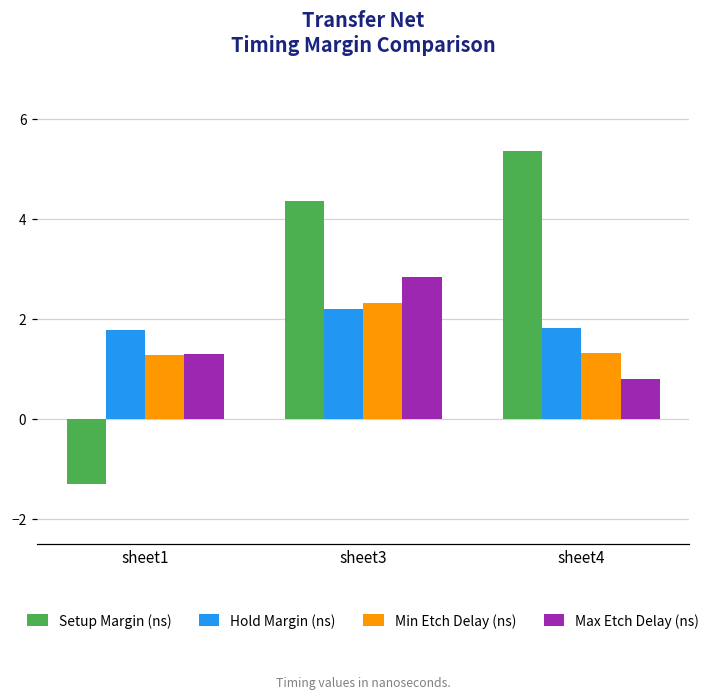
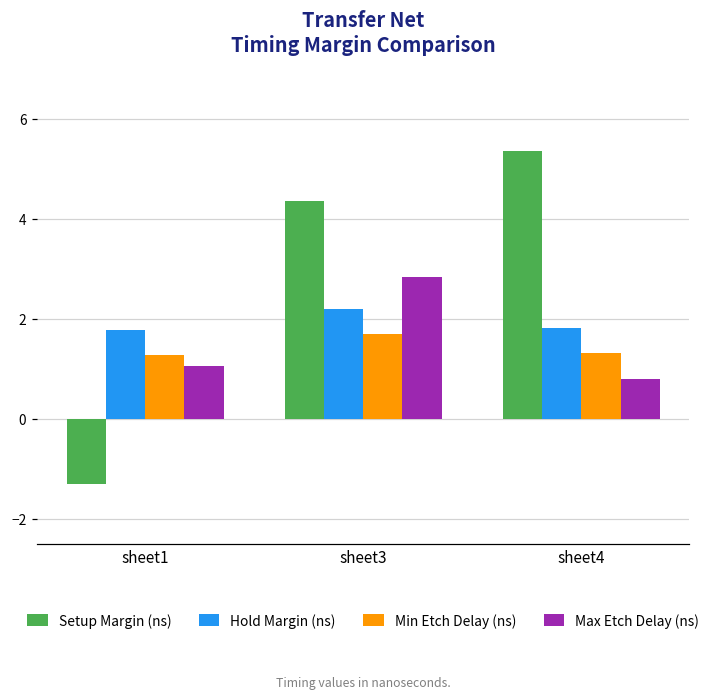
  {
    "Setup Margin (ns)": {
      "sheet1": -1.3,
      "sheet3": 4.4,
      "sheet4": 5.4
    },
    "Hold Margin (ns)": {
      "sheet1": 1.8,
      "sheet3": 2.2,
      "sheet4": 1.8
    },
    "Min Etch Delay (ns)": {
      "sheet1": 1.3,
-     "sheet3": 2.3,
+     "sheet3": 1.7,
      "sheet4": 1.3
    },
    "Max Etch Delay (ns)": {
-     "sheet1": 1.3,
+     "sheet1": 1.1,
      "sheet3": 2.8,
      "sheet4": 0.8
    }
  }
